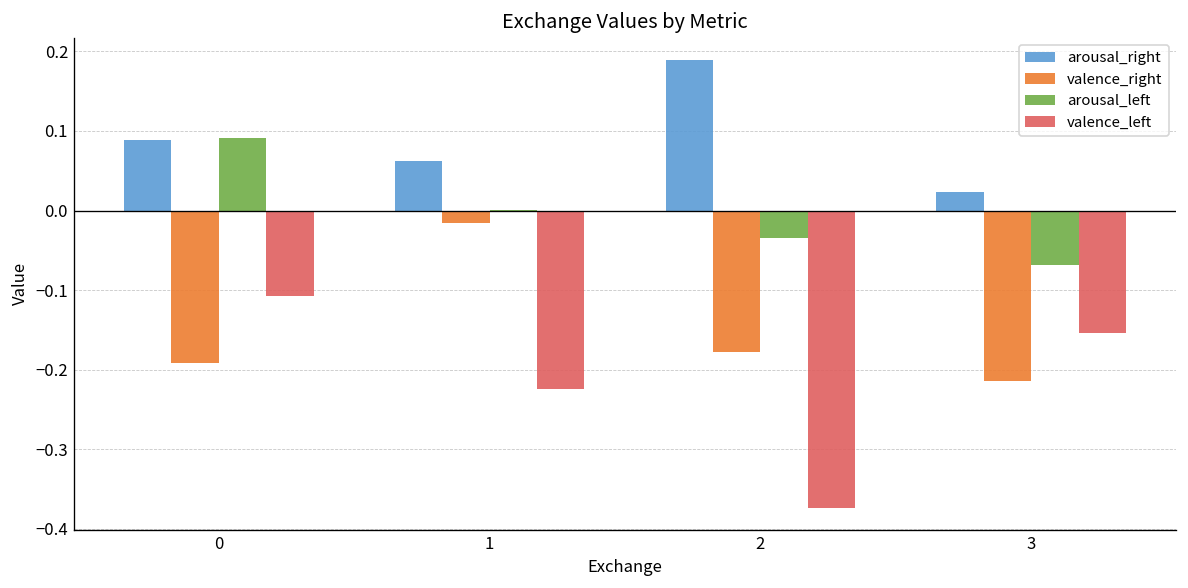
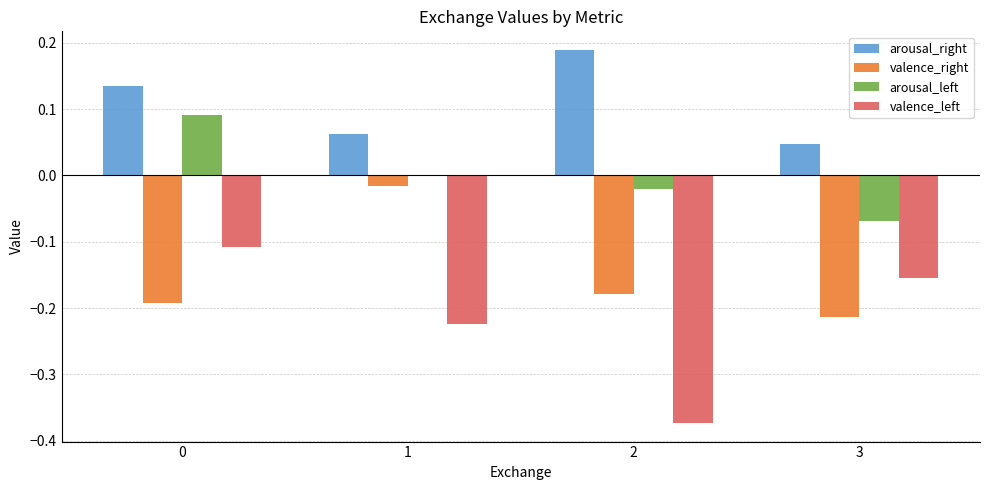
  {
    "arousal_right": {
-     "0": 0.09,
+     "0": 0.14,
      "1": 0.06,
      "2": 0.19,
-     "3": 0.02
+     "3": 0.05
    },
    "arousal_left": {
      "0": 0.09,
-     "2": -0.03,
+     "2": -0.02,
      "3": -0.07
    }
  }
